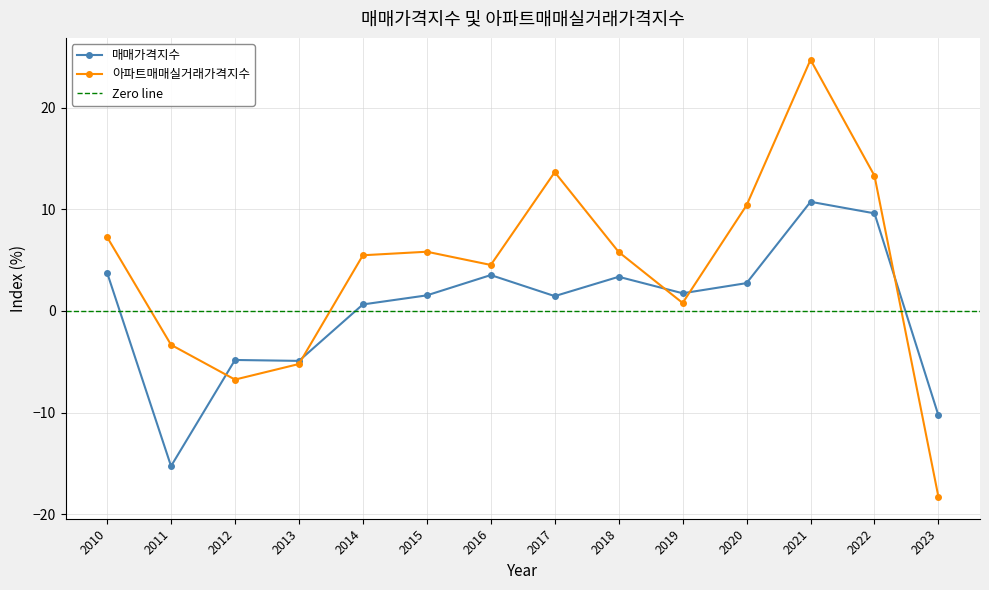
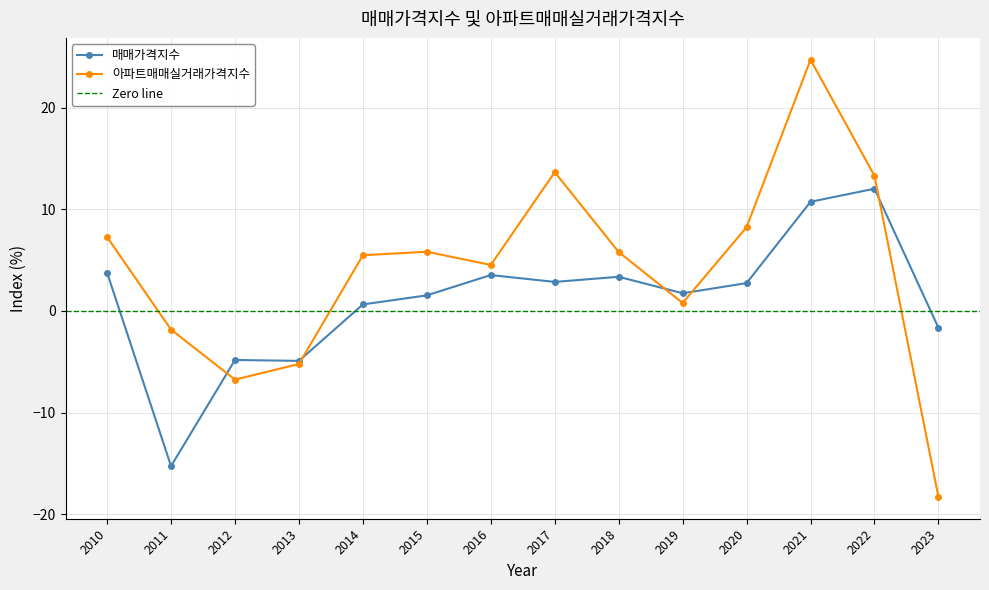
  {
    "매매가격지수": {
      "2010": 3.8,
      "2011": -15.3,
      "2012": -4.8,
      "2013": -4.9,
      "2014": 0.6,
      "2015": 1.5,
      "2016": 3.5,
-     "2017": 1.5,
+     "2017": 2.9,
      "2018": 3.4,
      "2019": 1.7,
      "2020": 2.7,
      "2021": 10.7,
-     "2022": 9.6,
-     "2023": -10.3
+     "2022": 12.0,
+     "2023": -1.7
    },
    "아파트매매실거래가격지수": {
      "2010": 7.3,
-     "2011": -3.3,
+     "2011": -1.8,
      "2012": -6.7,
      "2013": -5.2,
      "2014": 5.5,
      "2015": 5.8,
      "2016": 4.5,
      "2017": 13.7,
      "2018": 5.8,
      "2019": 0.8,
-     "2020": 10.4,
+     "2020": 8.2,
      "2021": 24.7,
      "2022": 13.3,
      "2023": -18.3
    }
  }
